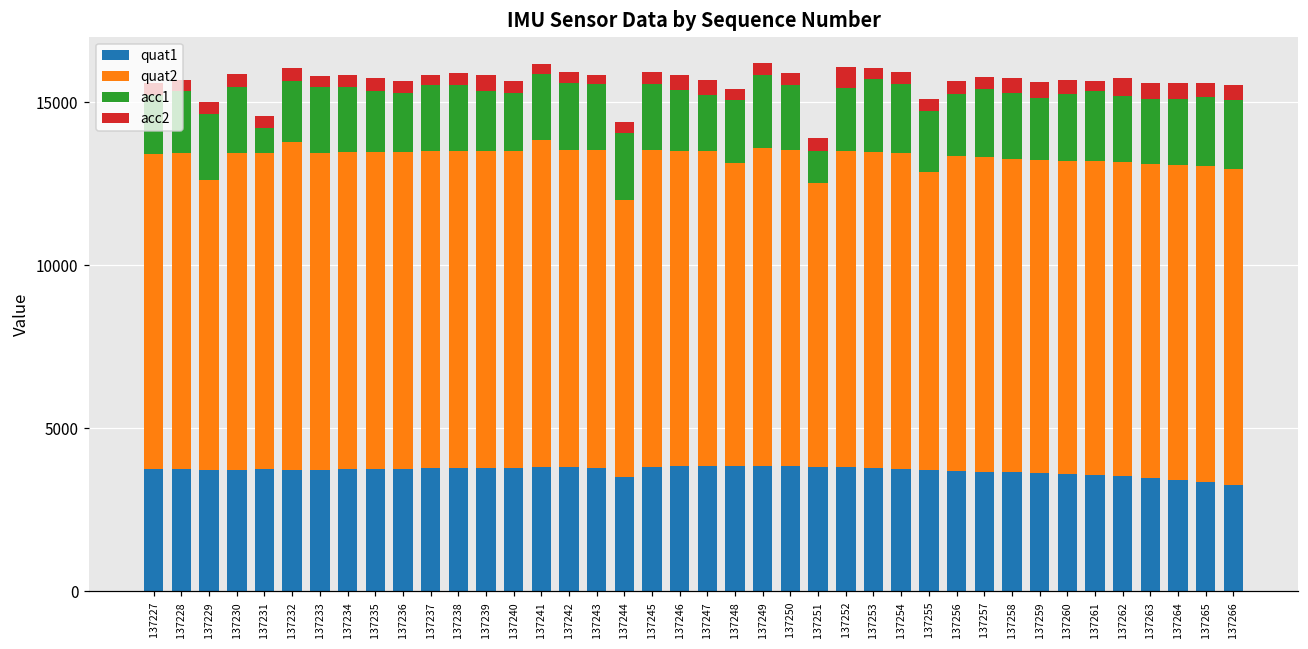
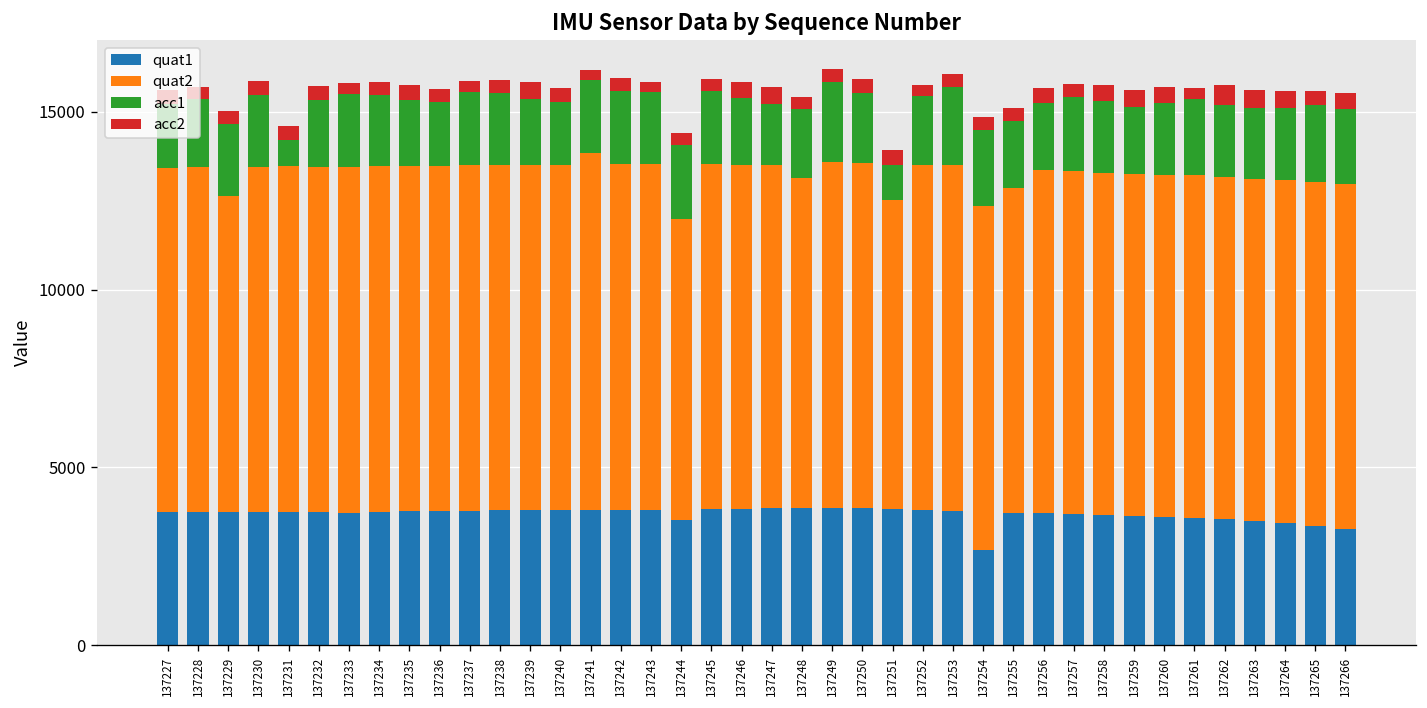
  {
    "quat1": {
      "137227": 3800,
      "137228": 3700,
      "137229": 3700,
      "137230": 3700,
      "137231": 3700,
      "137232": 3700,
      "137233": 3700,
      "137234": 3700,
      "137235": 3800,
      "137236": 3800,
      "137237": 3800,
      "137238": 3800,
      "137239": 3800,
      "137240": 3800,
      "137241": 3800,
      "137242": 3800,
      "137243": 3800,
      "137244": 3500,
      "137245": 3800,
      "137246": 3800,
      "137247": 3800,
      "137248": 3900,
      "137249": 3900,
      "137250": 3800,
      "137251": 3800,
      "137252": 3800,
      "137253": 3800,
-     "137254": 3800,
+     "137254": 2700,
      "137255": 3700,
      "137256": 3700,
      "137257": 3700,
      "137258": 3700,
      "137259": 3600,
      "137260": 3600,
      "137261": 3600,
      "137262": 3500,
      "137263": 3500,
      "137264": 3400,
      "137265": 3300,
      "137266": 3300
    },
    "quat2": {
      "137227": 9700,
      "137228": 9700,
      "137229": 8900,
      "137230": 9700,
      "137231": 9700,
-     "137232": 10100,
+     "137232": 9700,
      "137233": 9700,
      "137234": 9700,
      "137235": 9700,
      "137236": 9700,
      "137237": 9700,
      "137238": 9700,
      "137239": 9700,
      "137240": 9700,
      "137241": 10000,
      "137242": 9700,
      "137243": 9700,
      "137244": 8500,
      "137245": 9700,
      "137246": 9700,
      "137247": 9700,
      "137248": 9300,
      "137249": 9700,
      "137250": 9700,
      "137251": 8700,
      "137252": 9700,
      "137253": 9700,
      "137254": 9700,
      "137255": 9100,
      "137256": 9600,
      "137257": 9600,
      "137258": 9600,
      "137259": 9600,
      "137260": 9600,
      "137261": 9600,
      "137262": 9600,
      "137263": 9600,
      "137264": 9700,
      "137265": 9700,
      "137266": 9700
    },
    "acc1": {
      "137229": 2000,
      "137230": 2000,
      "137231": 700,
      "137232": 1900,
      "137233": 2000,
      "137234": 2000,
      "137235": 1900,
      "137236": 1800,
      "137237": 2000,
      "137238": 2000,
      "137239": 1900,
      "137240": 1800,
      "137241": 2100,
      "137242": 2100,
      "137243": 2000,
      "137244": 2100,
      "137245": 2000,
      "137246": 1900,
      "137247": 1700,
      "137248": 1900,
      "137249": 2200,
      "137250": 2000,
      "137251": 1000,
      "137252": 1900,
      "137253": 2200,
      "137254": 2100,
      "137255": 1900,
      "137256": 1900,
      "137257": 2100,
      "137258": 2000,
      "137259": 1900,
      "137260": 2000,
      "137261": 2100,
      "137262": 2000,
      "137263": 2000,
      "137264": 2000,
      "137265": 2100,
      "137266": 2100
    },
    "acc2": {
      "137229": 400,
      "137230": 400,
      "137231": 400,
      "137232": 400,
      "137233": 300,
      "137234": 400,
      "137235": 400,
      "137236": 400,
      "137237": 300,
      "137238": 400,
      "137239": 500,
      "137240": 400,
      "137241": 300,
      "137242": 400,
      "137243": 300,
      "137244": 300,
      "137245": 400,
      "137246": 500,
      "137247": 500,
      "137248": 300,
      "137249": 400,
      "137250": 400,
      "137251": 400,
-     "137252": 600,
+     "137252": 300,
      "137253": 300,
      "137254": 400,
      "137255": 400,
      "137256": 400,
      "137257": 400,
      "137258": 400,
      "137259": 500,
      "137260": 400,
      "137261": 300,
      "137262": 600,
      "137263": 500,
      "137264": 500,
      "137265": 400,
      "137266": 500
    }
  }
